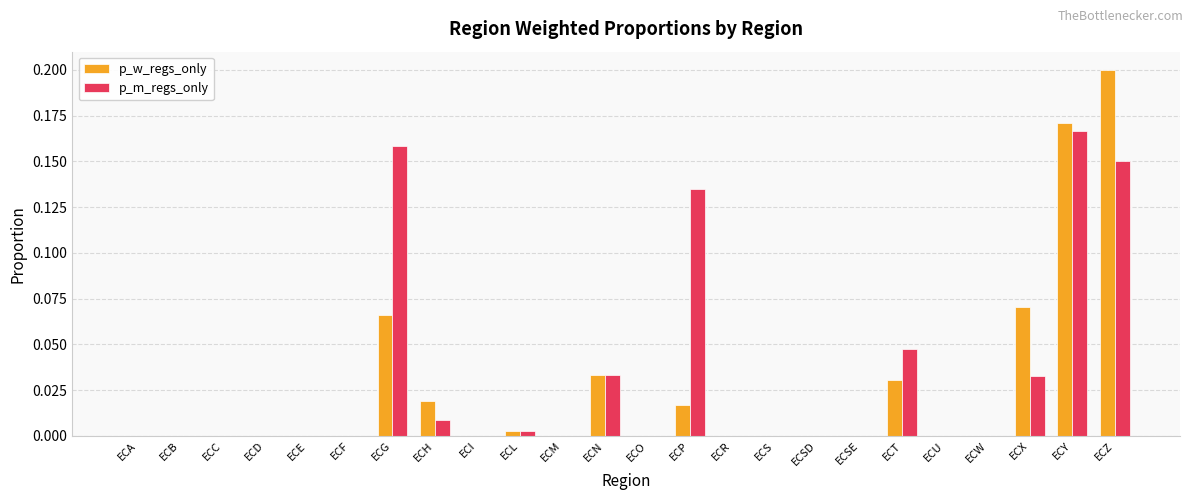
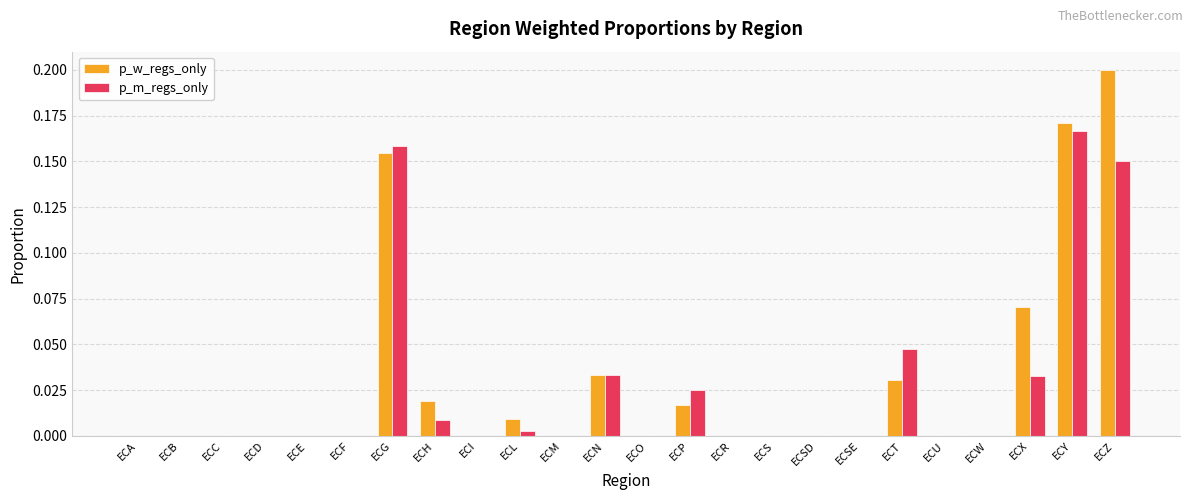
  {
    "p_w_regs_only": {
      "ECA": 0.000,
      "ECB": 0.000,
      "ECC": 0.000,
      "ECD": 0.000,
      "ECE": 0.000,
      "ECF": 0.000,
-     "ECG": 0.066,
+     "ECG": 0.155,
      "ECH": 0.019,
      "ECI": 0.000,
-     "ECL": 0.003,
+     "ECL": 0.009,
      "ECM": 0.000,
      "ECN": 0.033,
      "ECO": 0.000,
      "ECP": 0.017,
      "ECR": 0.000,
      "ECS": 0.000,
      "ECSD": 0.000,
      "ECSE": 0.000,
      "ECT": 0.030,
      "ECU": 0.000,
      "ECW": 0.000,
      "ECX": 0.070,
      "ECY": 0.171,
      "ECZ": 0.200
    },
    "p_m_regs_only": {
      "ECA": 0.000,
      "ECB": 0.000,
      "ECC": 0.000,
      "ECD": 0.000,
      "ECE": 0.000,
      "ECF": 0.000,
      "ECG": 0.158,
      "ECH": 0.009,
      "ECI": 0.000,
      "ECL": 0.003,
      "ECM": 0.000,
      "ECN": 0.033,
      "ECO": 0.000,
-     "ECP": 0.135,
+     "ECP": 0.025,
      "ECR": 0.000,
      "ECS": 0.000,
      "ECSD": 0.000,
      "ECSE": 0.000,
      "ECT": 0.048,
      "ECU": 0.000,
      "ECW": 0.000,
      "ECX": 0.033,
      "ECY": 0.167,
      "ECZ": 0.150
    }
  }
